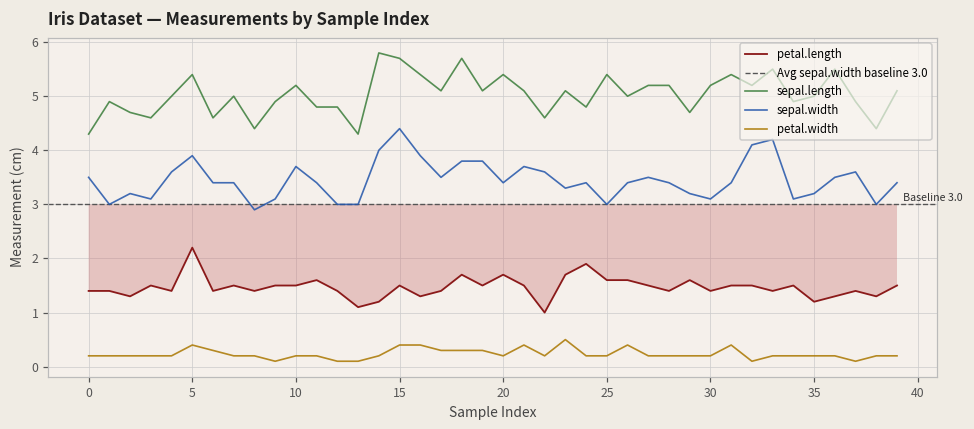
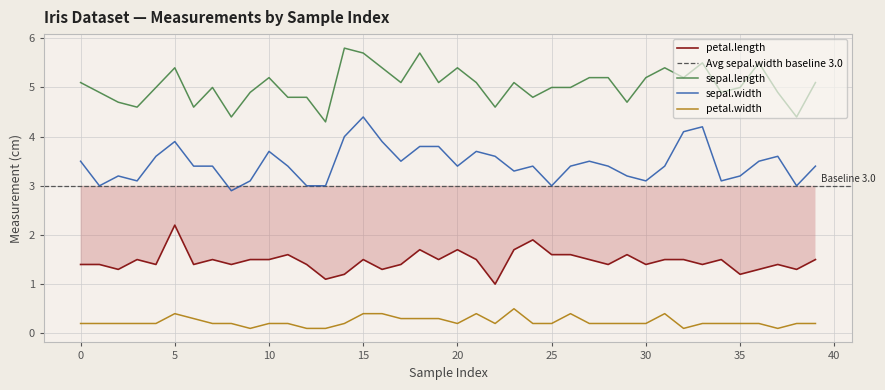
  {
    "petal.length": {
      "0": 1.4,
      "5": 2.2,
      "10": 1.5,
      "15": 1.5,
      "20": 1.7,
      "25": 1.6,
      "30": 1.4,
      "35": 1.2
    },
    "sepal.length": {
-     "0": 4.3,
+     "0": 5.1,
      "5": 5.4,
      "10": 5.2,
      "15": 5.7,
      "20": 5.4,
-     "25": 5.4,
+     "25": 5.0,
      "30": 5.2
    },
    "sepal.width": {
      "0": 3.5,
      "5": 3.9,
      "10": 3.7,
      "15": 4.4,
      "20": 3.4,
      "30": 3.1,
      "35": 3.2
    },
    "petal.width": {
      "0": 0.2,
      "5": 0.4,
      "10": 0.2,
      "15": 0.4,
      "20": 0.2,
      "25": 0.2,
      "30": 0.2,
      "35": 0.2
    }
  }
